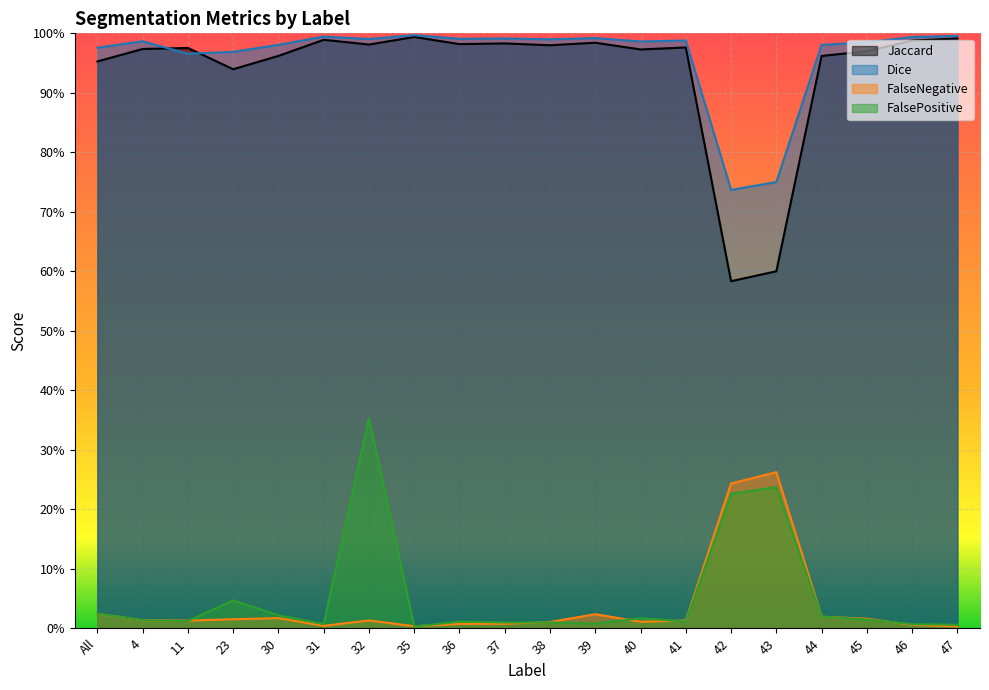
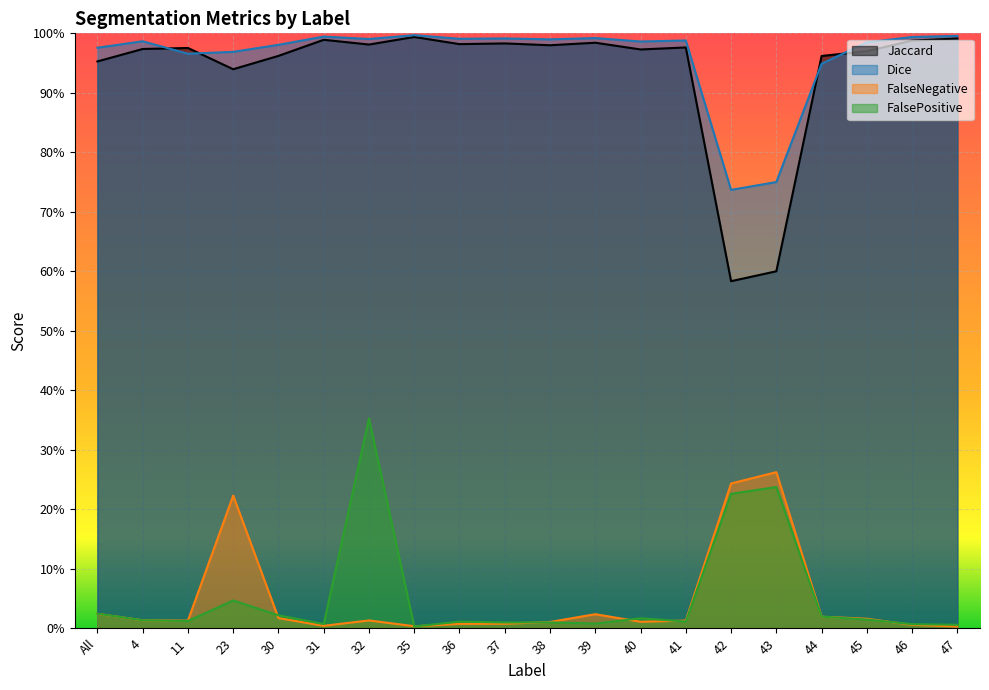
  {
    "Jaccard": {
      "All": "95%",
      "4": "97%",
      "11": "98%",
      "23": "94%",
      "30": "96%",
      "31": "99%",
      "32": "98%",
      "36": "98%",
      "37": "98%",
      "38": "98%",
      "39": "98%",
      "40": "97%",
      "41": "98%",
      "42": "58%",
      "43": "60%",
      "44": "96%"
    },
    "Dice": {
      "All": "98%",
      "4": "99%",
      "11": "97%",
      "23": "97%",
      "30": "98%",
      "31": "99%",
      "32": "99%",
      "36": "99%",
      "37": "99%",
      "38": "99%",
      "39": "99%",
      "40": "99%",
      "41": "99%",
      "42": "74%",
      "43": "75%",
-     "44": "98%",
+     "44": "95%",
      "46": "99%"
    },
    "FalseNegative": {
-     "23": "2%",
+     "23": "22%",
      "30": "2%",
      "32": "1%",
      "39": "2%",
      "40": "1%",
      "42": "24%",
      "43": "26%"
    },
    "FalsePositive": {
      "23": "5%",
      "30": "2%",
      "32": "35%",
      "39": "1%",
      "40": "2%",
      "42": "23%",
      "43": "24%"
    }
  }
